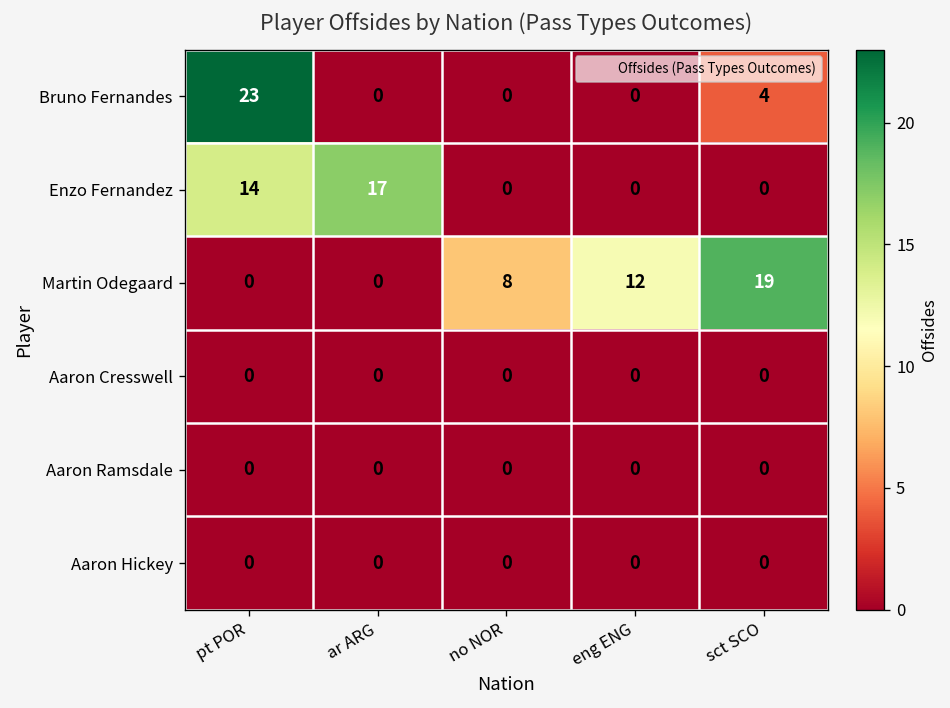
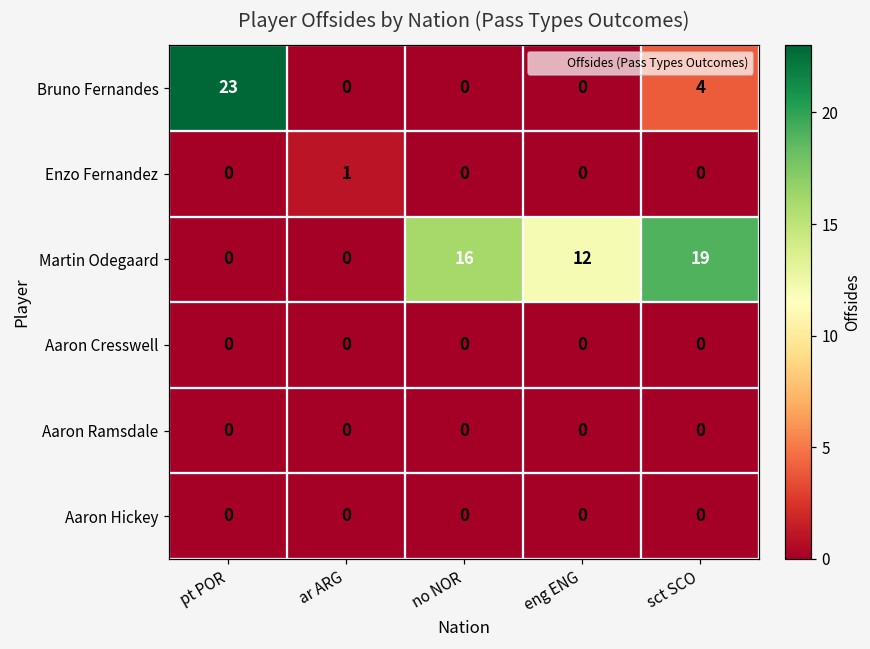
  {
    "Bruno Fernandes": {
      "pt POR": 23,
      "ar ARG": 0,
      "no NOR": 0,
      "eng ENG": 0,
      "sct SCO": 4
    },
    "Enzo Fernandez": {
-     "pt POR": 14,
-     "ar ARG": 17,
+     "pt POR": 0,
+     "ar ARG": 1,
      "no NOR": 0,
      "eng ENG": 0,
      "sct SCO": 0
    },
    "Martin Odegaard": {
      "pt POR": 0,
      "ar ARG": 0,
-     "no NOR": 8,
+     "no NOR": 16,
      "eng ENG": 12,
      "sct SCO": 19
    },
    "Aaron Cresswell": {
      "pt POR": 0,
      "ar ARG": 0,
      "no NOR": 0,
      "eng ENG": 0,
      "sct SCO": 0
    },
    "Aaron Ramsdale": {
      "pt POR": 0,
      "ar ARG": 0,
      "no NOR": 0,
      "eng ENG": 0,
      "sct SCO": 0
    },
    "Aaron Hickey": {
      "pt POR": 0,
      "ar ARG": 0,
      "no NOR": 0,
      "eng ENG": 0,
      "sct SCO": 0
    }
  }
